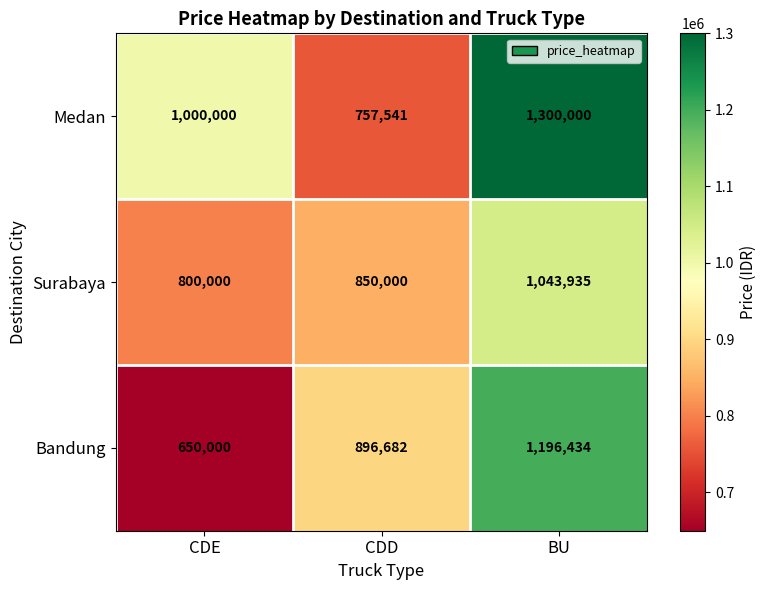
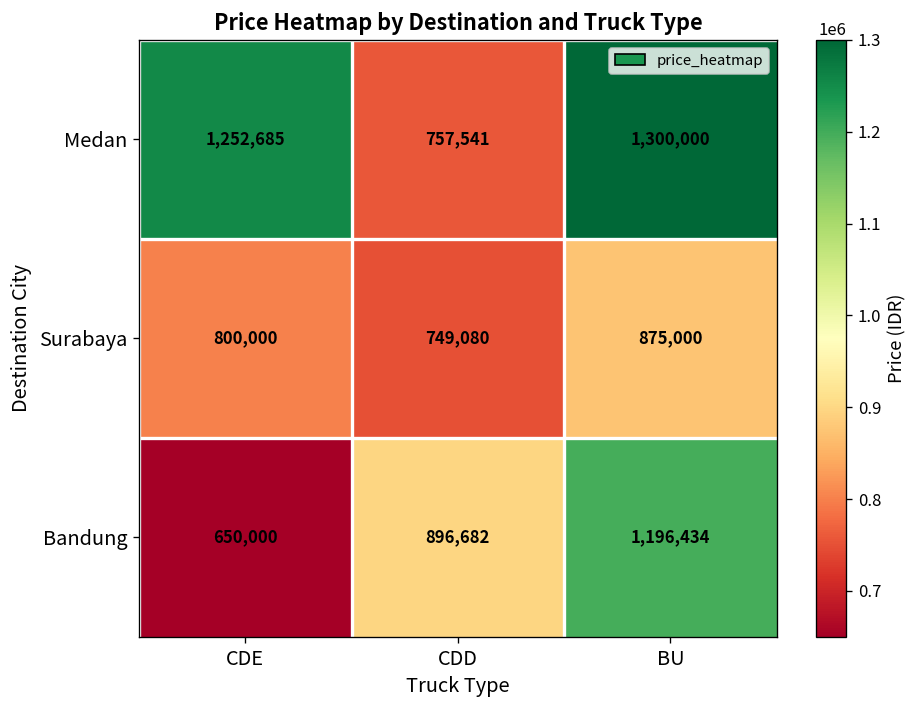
  {
    "Medan": {
-     "CDE": "1,000,000",
+     "CDE": "1,252,685",
      "CDD": "757,541",
      "BU": "1,300,000"
    },
    "Surabaya": {
      "CDE": "800,000",
-     "CDD": "850,000",
-     "BU": "1,043,935"
+     "CDD": "749,080",
+     "BU": "875,000"
    },
    "Bandung": {
      "CDE": "650,000",
      "CDD": "896,682",
      "BU": "1,196,434"
    }
  }
